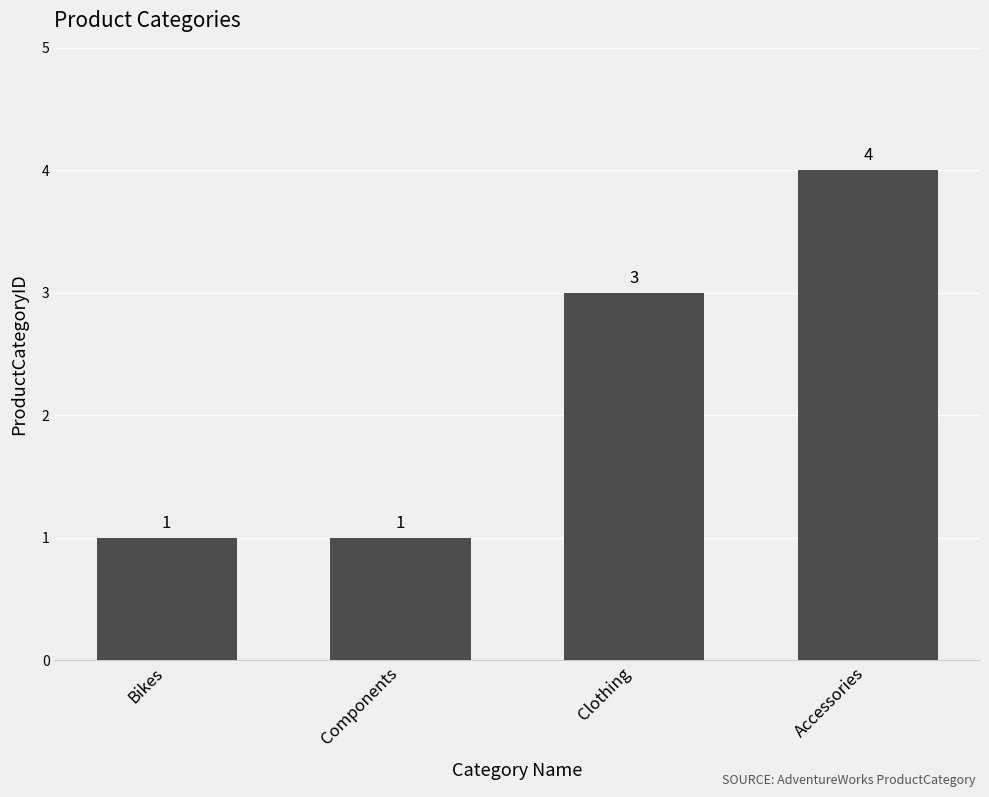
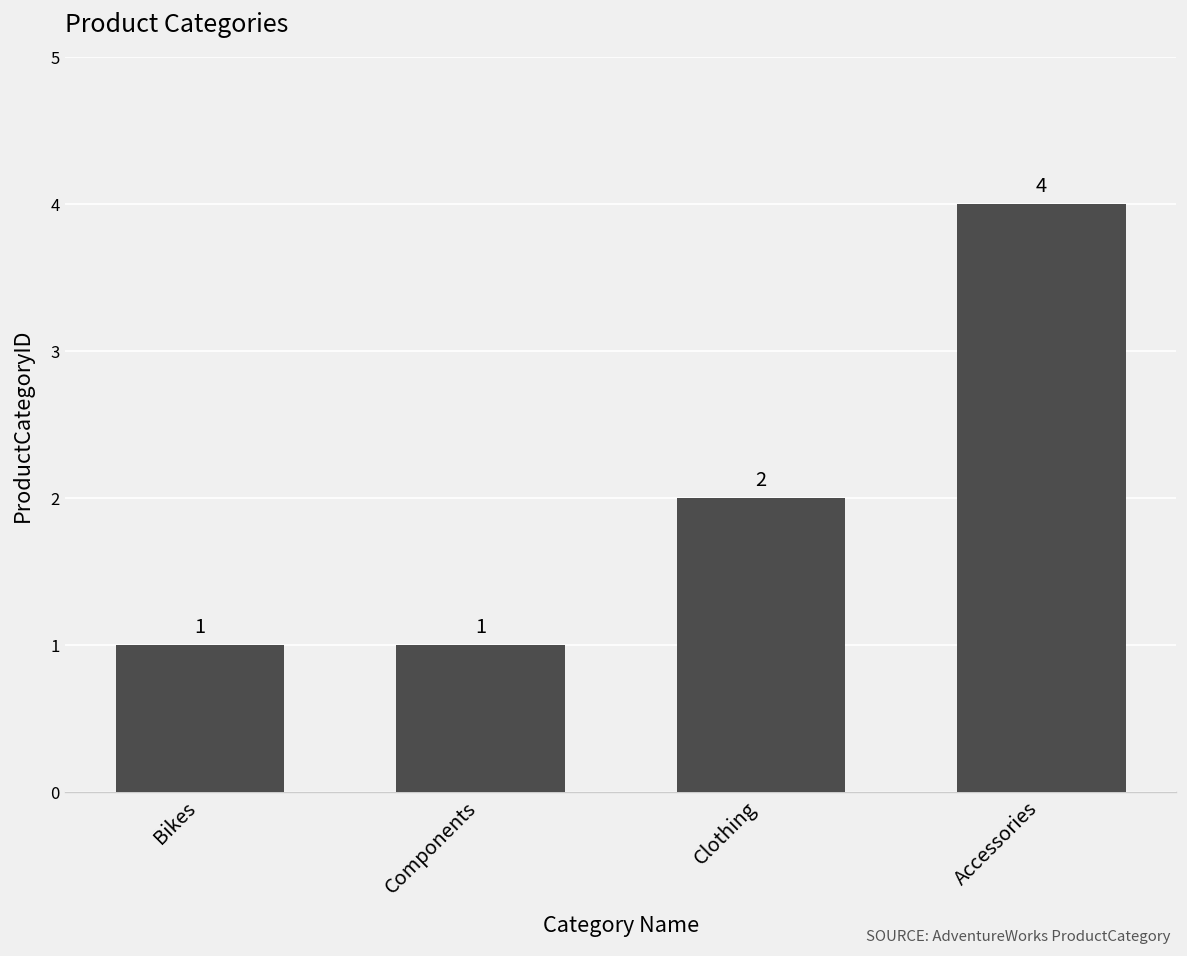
  {
    "Bikes": 1,
    "Components": 1,
-   "Clothing": 3,
+   "Clothing": 2,
    "Accessories": 4
  }
